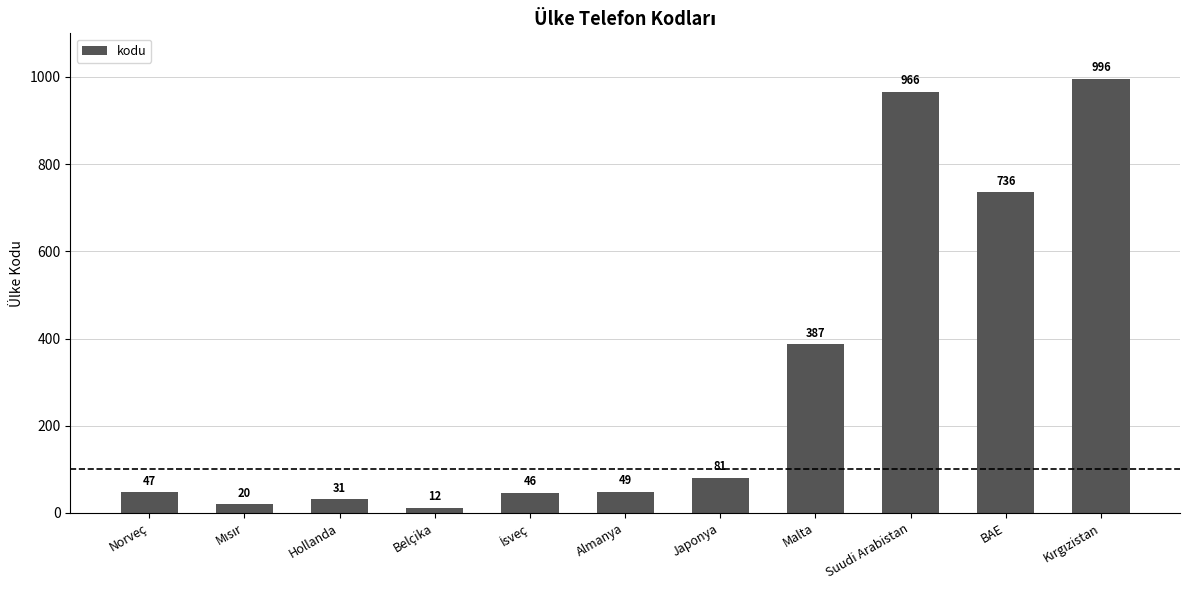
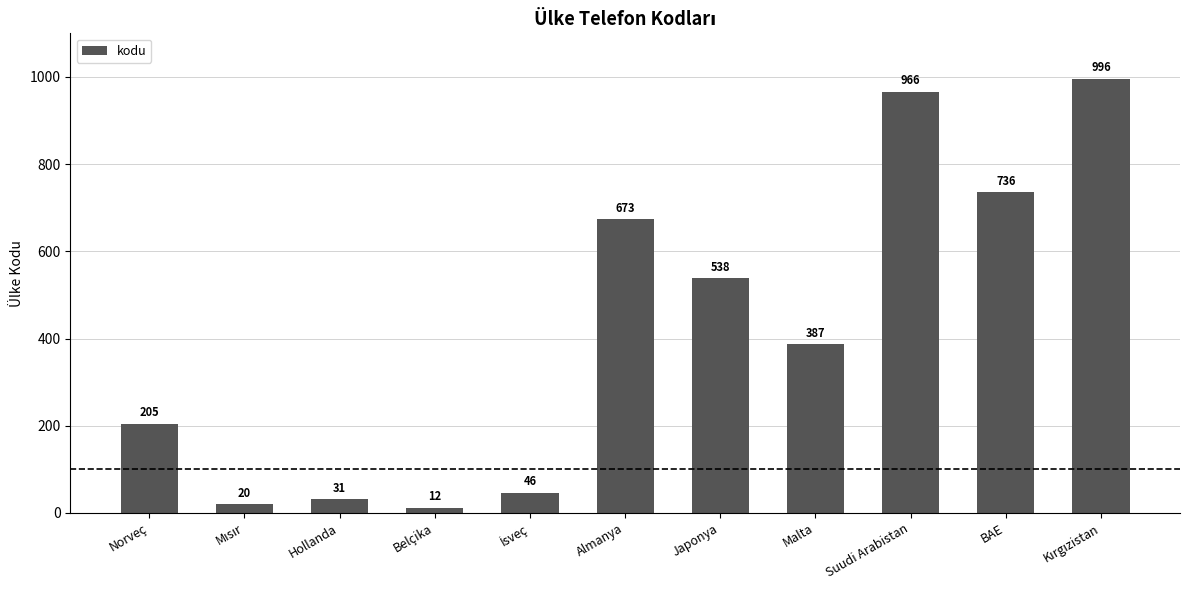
  {
-   "Norveç": 47,
+   "Norveç": 205,
    "Mısır": 20,
    "Hollanda": 31,
    "Belçika": 12,
    "İsveç": 46,
-   "Almanya": 49,
-   "Japonya": 81,
+   "Almanya": 673,
+   "Japonya": 538,
    "Malta": 387,
    "Suudi Arabistan": 966,
    "BAE": 736,
    "Kırgızistan": 996
  }
